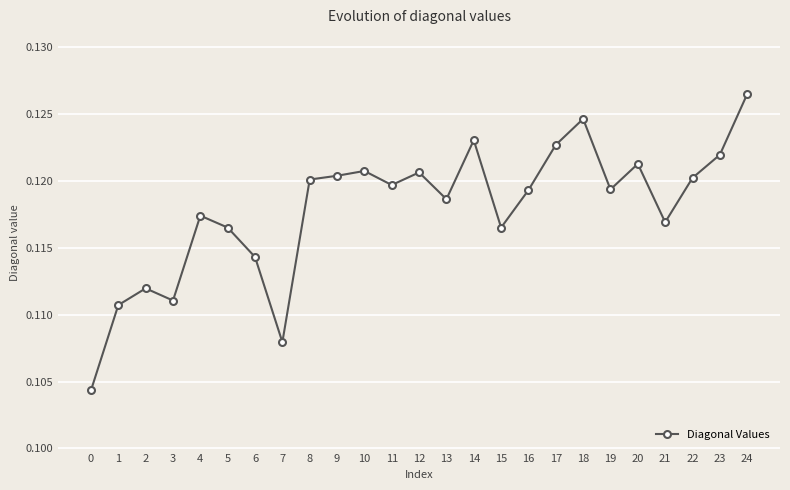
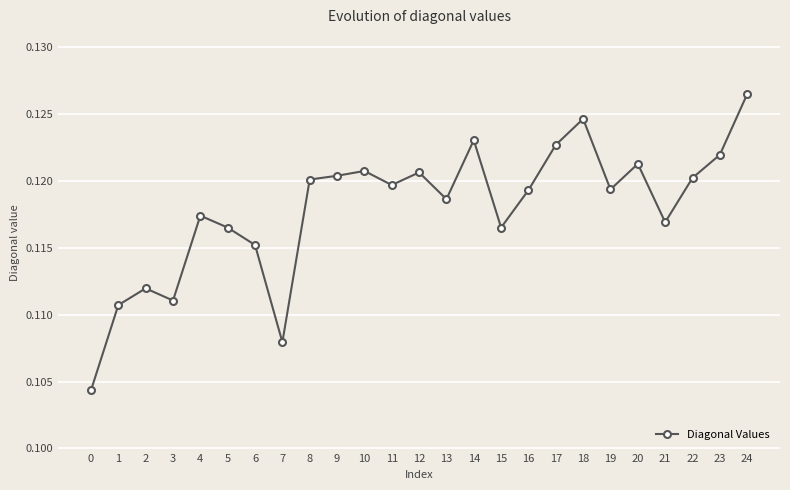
  {
    "0": 0.1043,
    "1": 0.1107,
    "2": 0.1120,
    "3": 0.1111,
    "4": 0.1174,
    "5": 0.1165,
-   "6": 0.1143,
+   "6": 0.1152,
    "7": 0.1079,
    "8": 0.1201,
    "9": 0.1204,
    "10": 0.1207,
    "11": 0.1197,
    "12": 0.1206,
    "13": 0.1186,
    "14": 0.1230,
    "15": 0.1165,
    "16": 0.1193,
    "17": 0.1227,
    "18": 0.1246,
    "19": 0.1194,
    "20": 0.1213,
    "21": 0.1169,
    "22": 0.1202,
    "23": 0.1219,
    "24": 0.1265
  }
